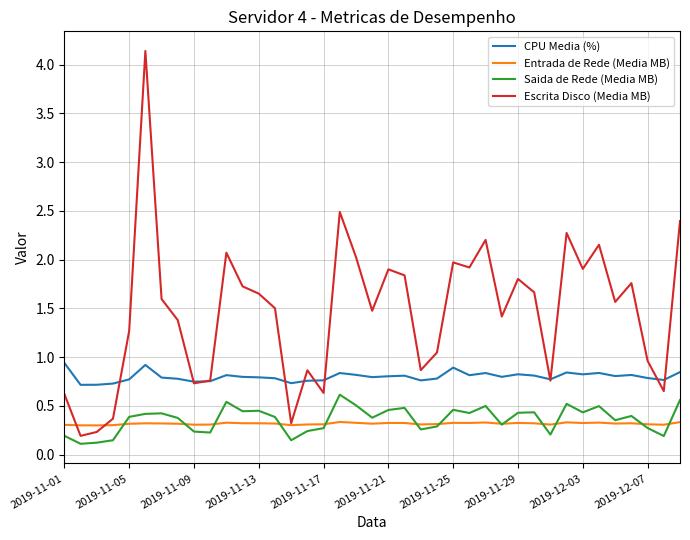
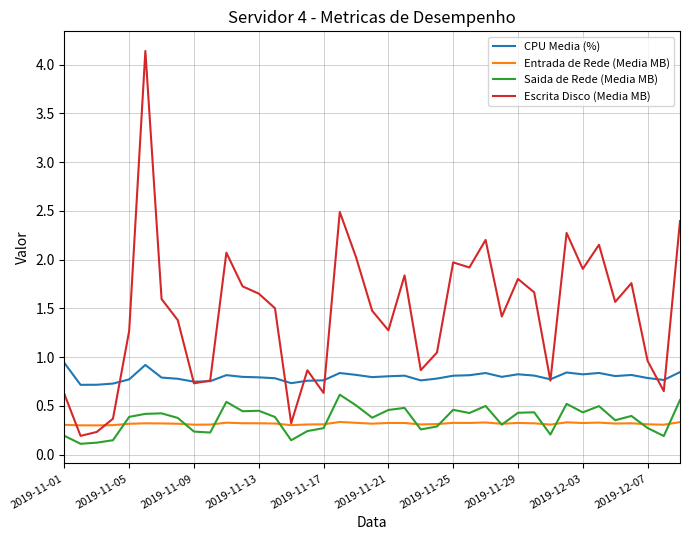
  {
    "CPU Media (%)": {
      "2019-11-01": 0.9,
      "2019-11-05": 0.8,
      "2019-11-13": 0.8,
      "2019-11-17": 0.8,
      "2019-11-21": 0.8,
-     "2019-11-25": 0.9,
+     "2019-11-25": 0.8,
      "2019-11-29": 0.8,
      "2019-12-03": 0.8,
      "2019-12-07": 0.8
    },
    "Entrada de Rede (Media MB)": {
      "2019-11-01": 0.3,
      "2019-11-05": 0.3,
      "2019-11-09": 0.3,
      "2019-11-13": 0.3,
      "2019-11-17": 0.3,
      "2019-11-21": 0.3,
      "2019-11-25": 0.3,
      "2019-11-29": 0.3,
      "2019-12-03": 0.3,
      "2019-12-07": 0.3
    },
    "Saida de Rede (Media MB)": {
      "2019-11-01": 0.2,
      "2019-11-05": 0.4,
      "2019-11-09": 0.2,
      "2019-11-13": 0.4,
      "2019-11-17": 0.3,
      "2019-11-21": 0.5,
      "2019-11-25": 0.5,
      "2019-11-29": 0.4,
      "2019-12-03": 0.4,
      "2019-12-07": 0.3
    },
    "Escrita Disco (Media MB)": {
      "2019-11-01": 0.6,
      "2019-11-05": 1.3,
      "2019-11-13": 1.7,
      "2019-11-17": 0.6,
-     "2019-11-21": 1.9,
+     "2019-11-21": 1.3,
      "2019-11-25": 2.0,
      "2019-11-29": 1.8,
      "2019-12-03": 1.9,
      "2019-12-07": 1.0
    }
  }
